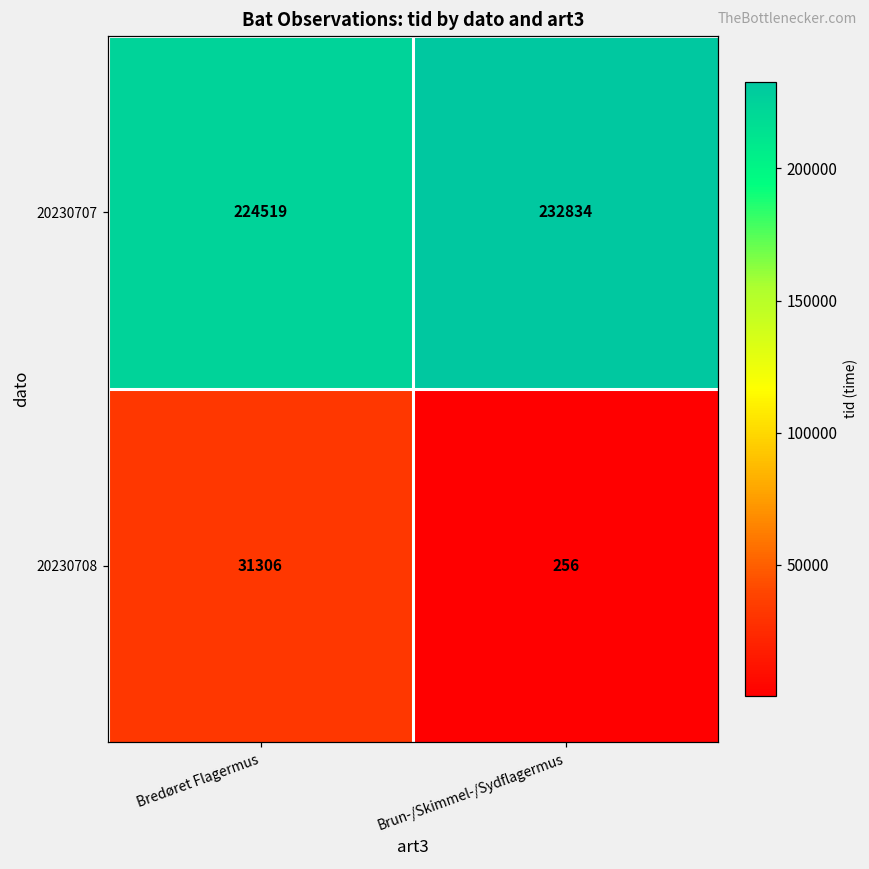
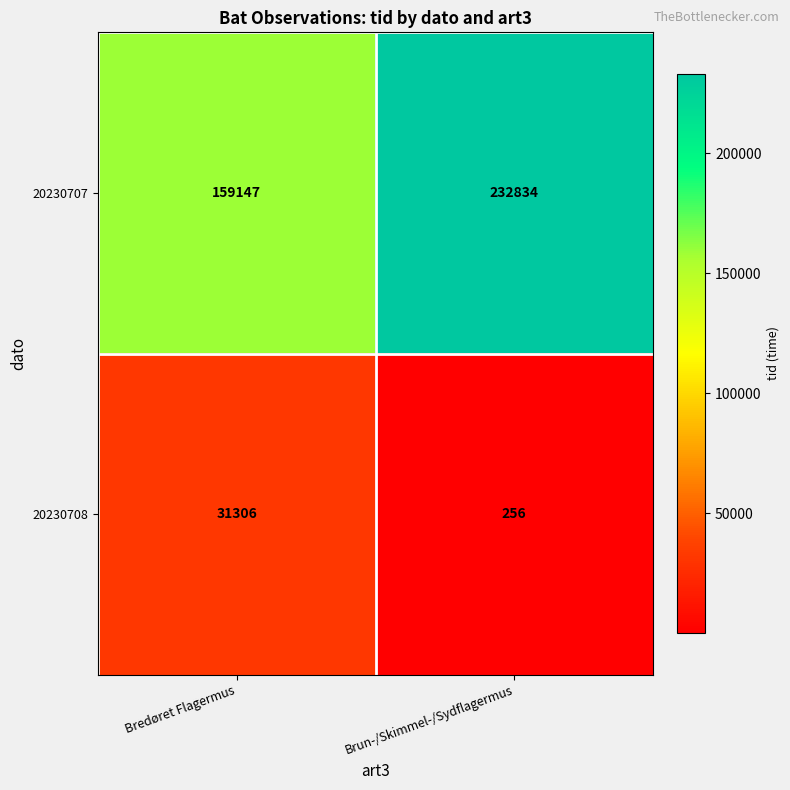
  {
    "20230707": {
-     "Bredøret Flagermus": 224519,
+     "Bredøret Flagermus": 159147,
      "Brun-/Skimmel-/Sydflagermus": 232834
    },
    "20230708": {
      "Bredøret Flagermus": 31306,
      "Brun-/Skimmel-/Sydflagermus": 256
    }
  }
